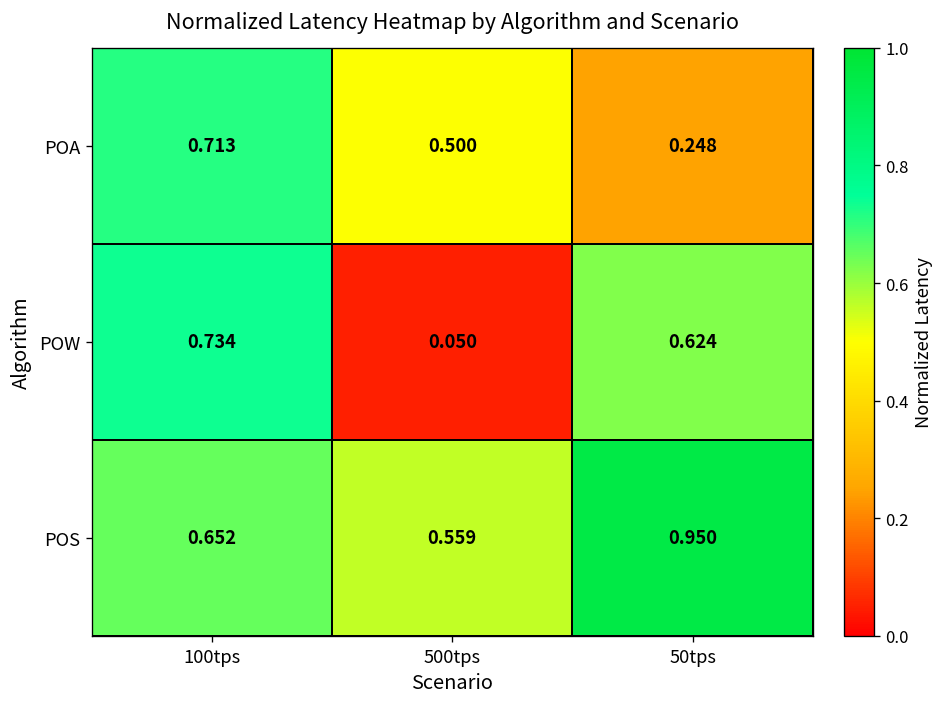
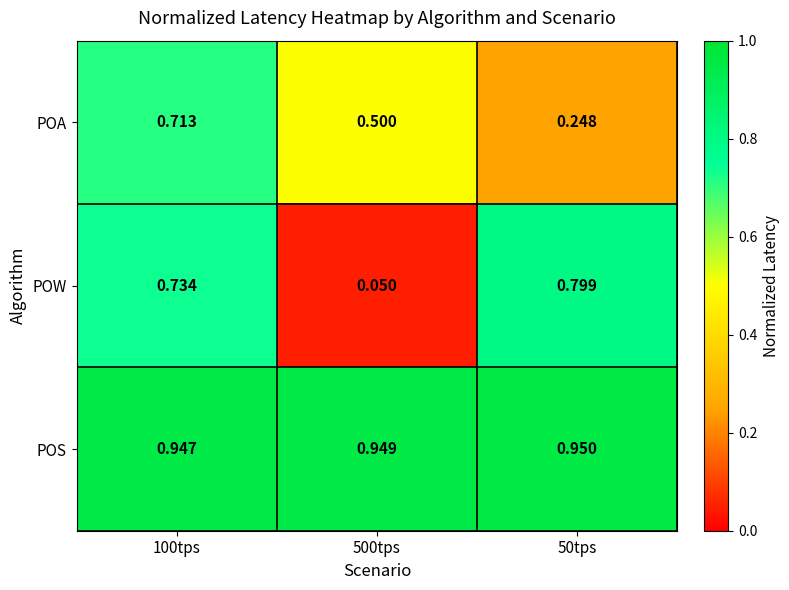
  {
    "POA": {
      "100tps": 0.713,
      "500tps": 0.500,
      "50tps": 0.248
    },
    "POW": {
      "100tps": 0.734,
      "500tps": 0.050,
-     "50tps": 0.624
+     "50tps": 0.799
    },
    "POS": {
-     "100tps": 0.652,
-     "500tps": 0.559,
+     "100tps": 0.947,
+     "500tps": 0.949,
      "50tps": 0.950
    }
  }
